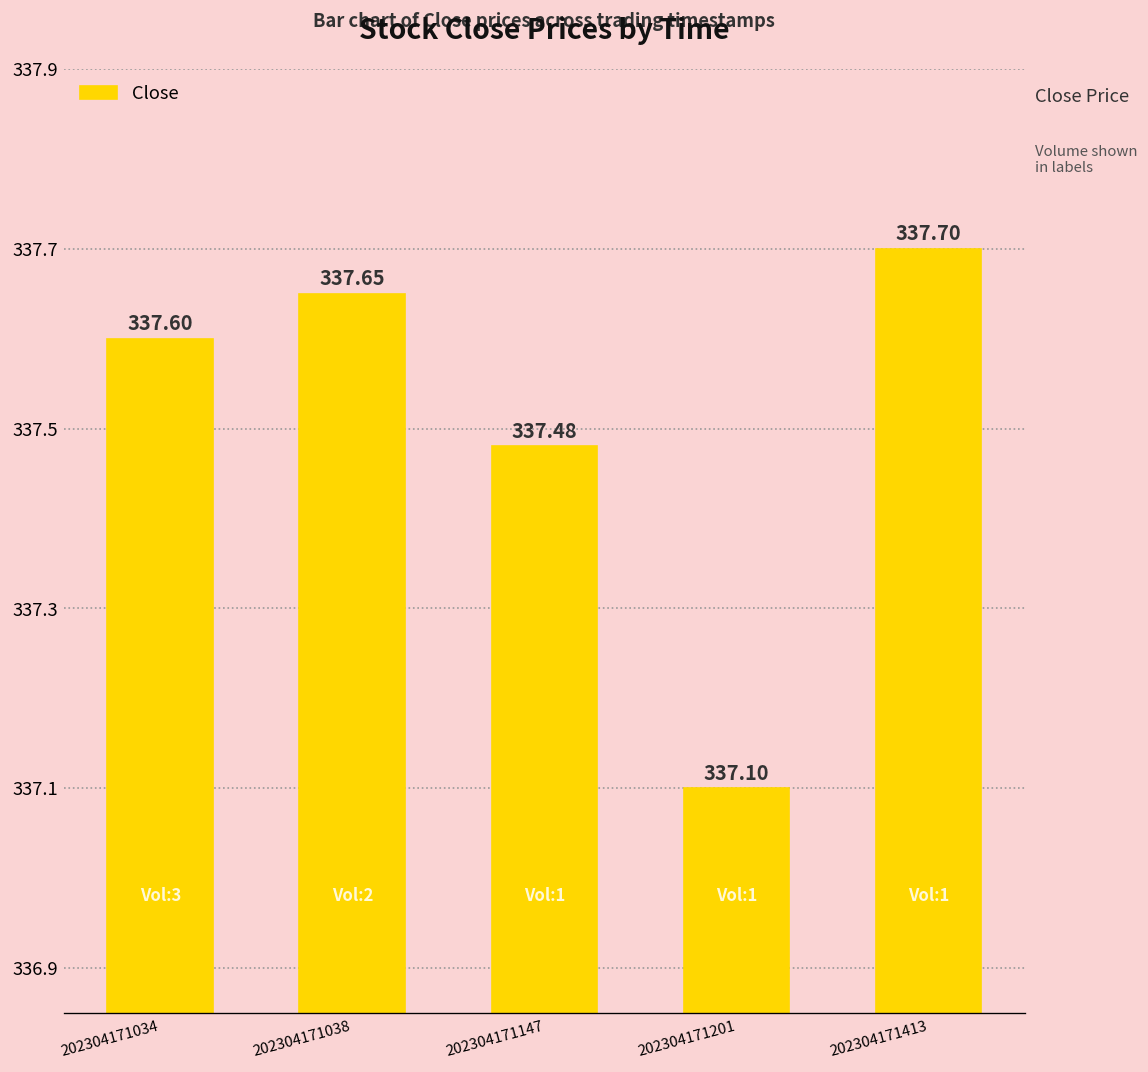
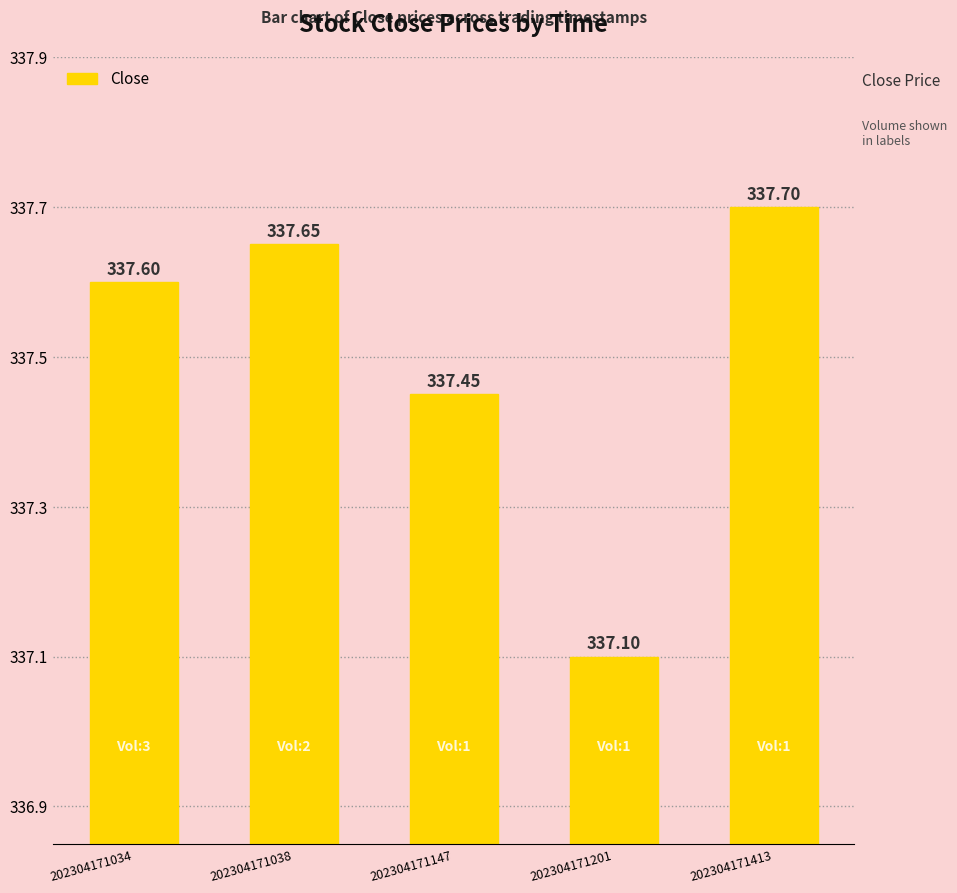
  {
    "202304171034": 337.60,
    "202304171038": 337.65,
-   "202304171147": 337.48,
+   "202304171147": 337.45,
    "202304171201": 337.10,
    "202304171413": 337.70
  }
